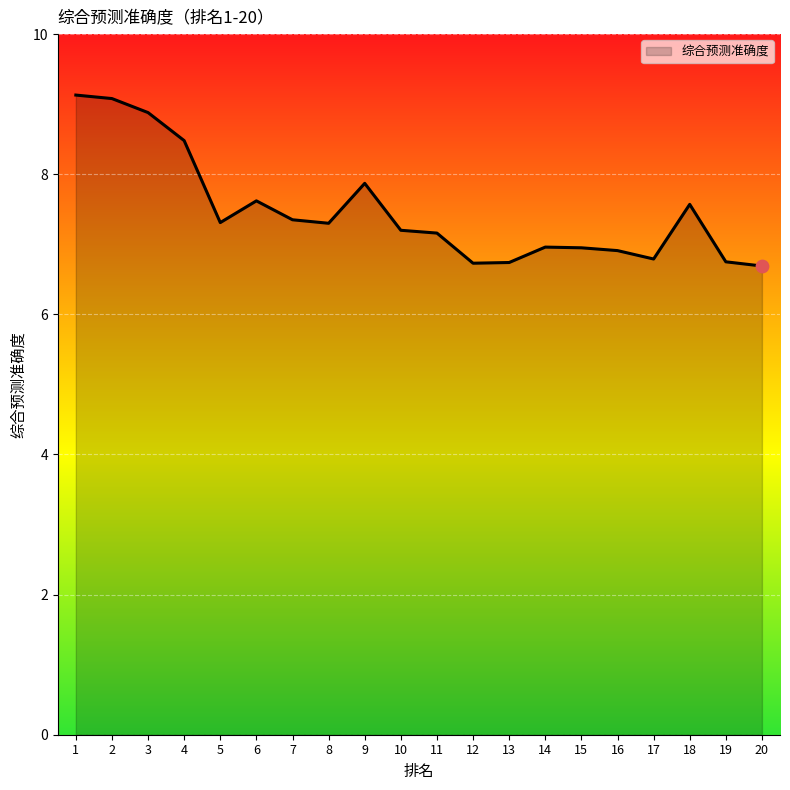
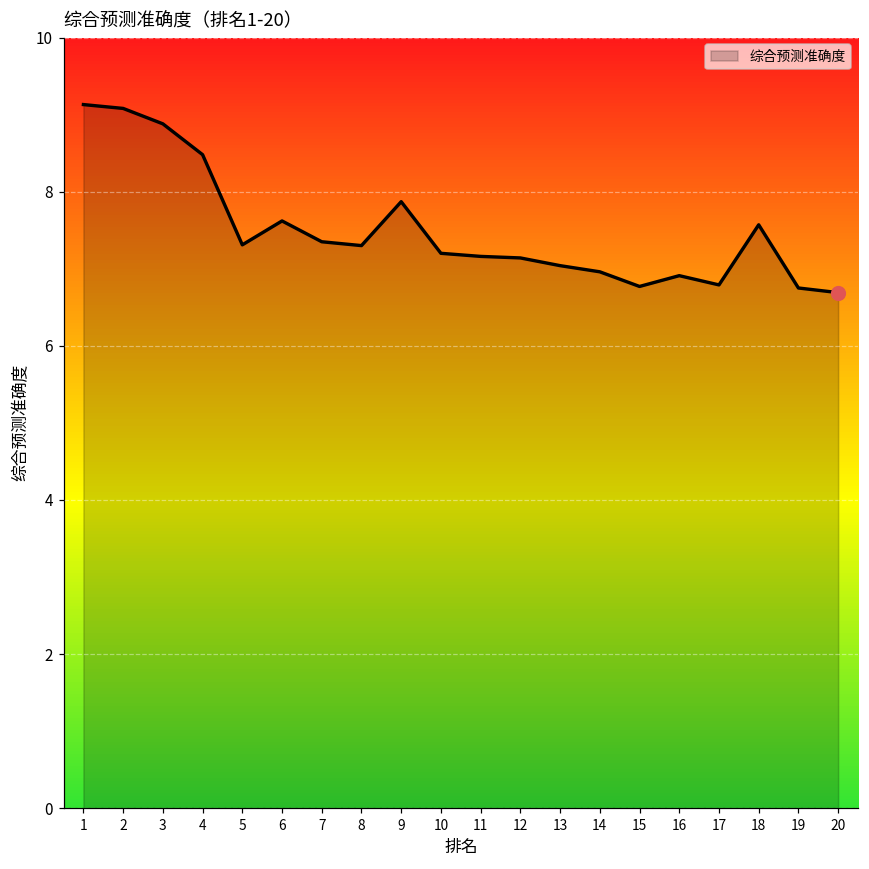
  {
    "综合预测准确度": {
      "1": 9.1,
      "2": 9.1,
      "3": 8.9,
      "4": 8.5,
      "5": 7.3,
      "6": 7.6,
      "7": 7.4,
      "8": 7.3,
      "9": 7.9,
      "10": 7.2,
      "11": 7.2,
-     "12": 6.7,
-     "13": 6.7,
+     "12": 7.1,
+     "13": 7.0,
      "14": 7.0,
-     "15": 7.0,
+     "15": 6.8,
      "16": 6.9,
      "17": 6.8,
      "18": 7.6,
      "19": 6.8
    }
  }
